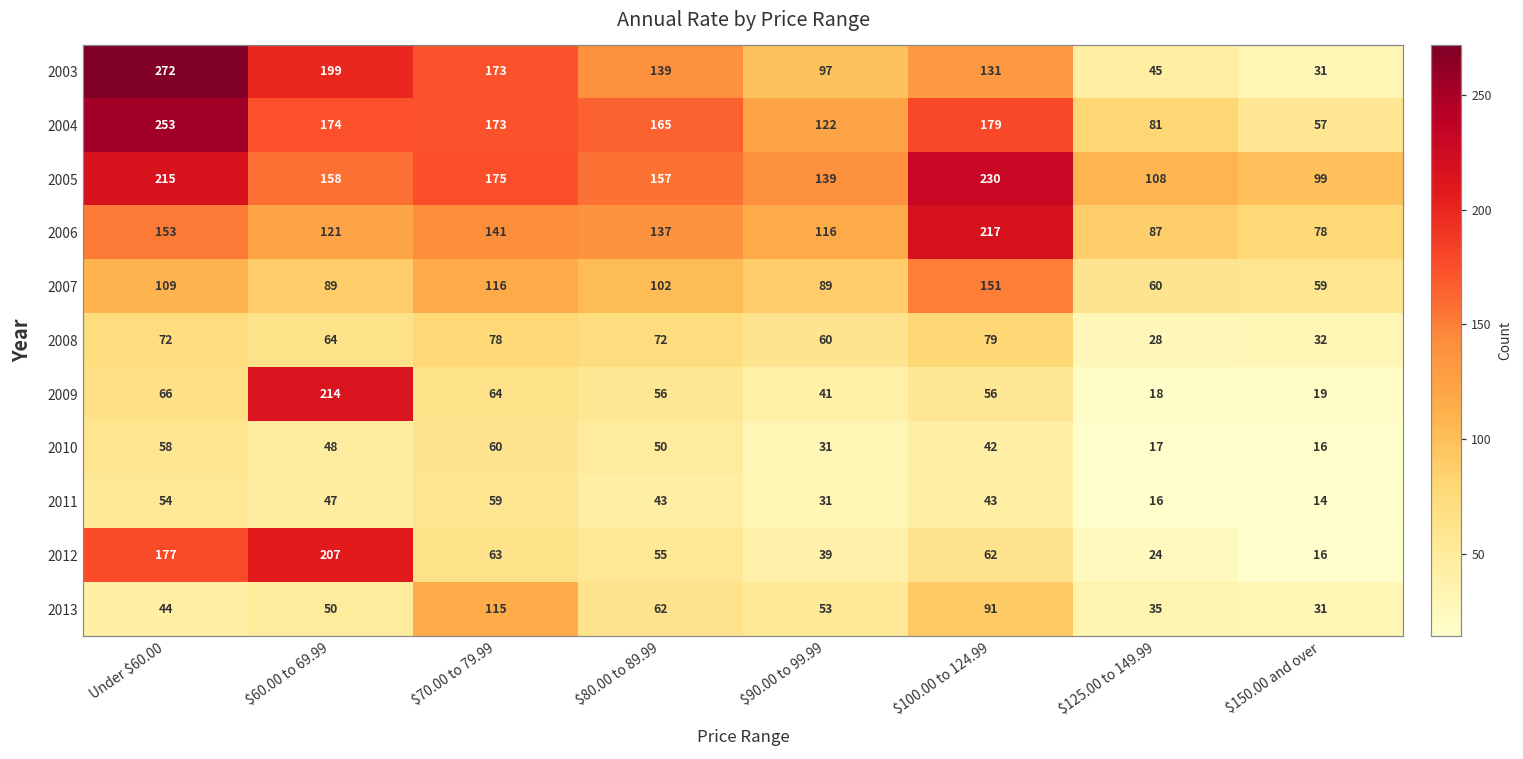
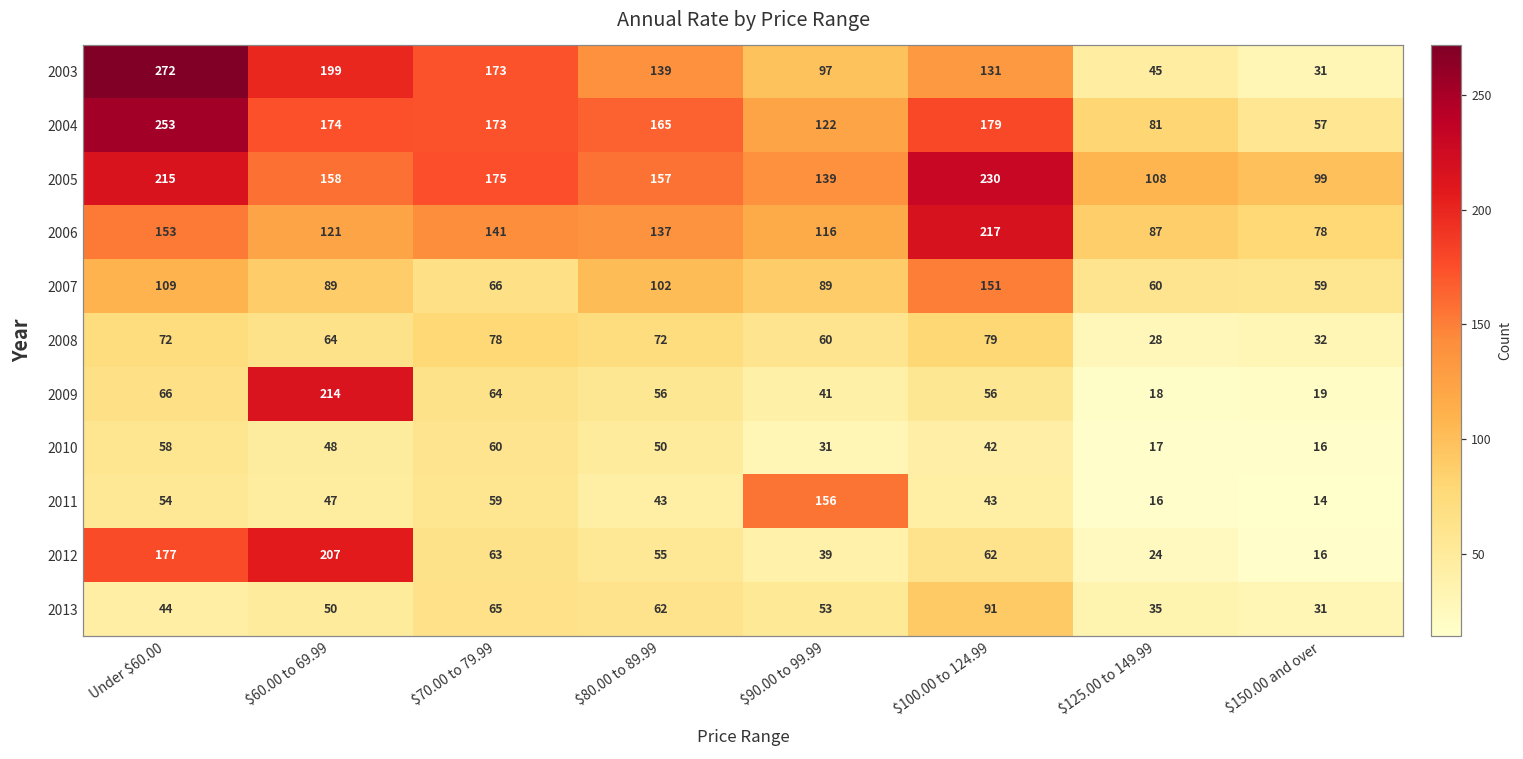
  {
    "2003": {
      "Under $60.00": 272,
      "$60.00 to 69.99": 199,
      "$70.00 to 79.99": 173,
      "$80.00 to 89.99": 139,
      "$90.00 to 99.99": 97,
      "$100.00 to 124.99": 131,
      "$125.00 to 149.99": 45,
      "$150.00 and over": 31
    },
    "2004": {
      "Under $60.00": 253,
      "$60.00 to 69.99": 174,
      "$70.00 to 79.99": 173,
      "$80.00 to 89.99": 165,
      "$90.00 to 99.99": 122,
      "$100.00 to 124.99": 179,
      "$125.00 to 149.99": 81,
      "$150.00 and over": 57
    },
    "2005": {
      "Under $60.00": 215,
      "$60.00 to 69.99": 158,
      "$70.00 to 79.99": 175,
      "$80.00 to 89.99": 157,
      "$90.00 to 99.99": 139,
      "$100.00 to 124.99": 230,
      "$125.00 to 149.99": 108,
      "$150.00 and over": 99
    },
    "2006": {
      "Under $60.00": 153,
      "$60.00 to 69.99": 121,
      "$70.00 to 79.99": 141,
      "$80.00 to 89.99": 137,
      "$90.00 to 99.99": 116,
      "$100.00 to 124.99": 217,
      "$125.00 to 149.99": 87,
      "$150.00 and over": 78
    },
    "2007": {
      "Under $60.00": 109,
      "$60.00 to 69.99": 89,
-     "$70.00 to 79.99": 116,
+     "$70.00 to 79.99": 66,
      "$80.00 to 89.99": 102,
      "$90.00 to 99.99": 89,
      "$100.00 to 124.99": 151,
      "$125.00 to 149.99": 60,
      "$150.00 and over": 59
    },
    "2008": {
      "Under $60.00": 72,
      "$60.00 to 69.99": 64,
      "$70.00 to 79.99": 78,
      "$80.00 to 89.99": 72,
      "$90.00 to 99.99": 60,
      "$100.00 to 124.99": 79,
      "$125.00 to 149.99": 28,
      "$150.00 and over": 32
    },
    "2009": {
      "Under $60.00": 66,
      "$60.00 to 69.99": 214,
      "$70.00 to 79.99": 64,
      "$80.00 to 89.99": 56,
      "$90.00 to 99.99": 41,
      "$100.00 to 124.99": 56,
      "$125.00 to 149.99": 18,
      "$150.00 and over": 19
    },
    "2010": {
      "Under $60.00": 58,
      "$60.00 to 69.99": 48,
      "$70.00 to 79.99": 60,
      "$80.00 to 89.99": 50,
      "$90.00 to 99.99": 31,
      "$100.00 to 124.99": 42,
      "$125.00 to 149.99": 17,
      "$150.00 and over": 16
    },
    "2011": {
      "Under $60.00": 54,
      "$60.00 to 69.99": 47,
      "$70.00 to 79.99": 59,
      "$80.00 to 89.99": 43,
-     "$90.00 to 99.99": 31,
+     "$90.00 to 99.99": 156,
      "$100.00 to 124.99": 43,
      "$125.00 to 149.99": 16,
      "$150.00 and over": 14
    },
    "2012": {
      "Under $60.00": 177,
      "$60.00 to 69.99": 207,
      "$70.00 to 79.99": 63,
      "$80.00 to 89.99": 55,
      "$90.00 to 99.99": 39,
      "$100.00 to 124.99": 62,
      "$125.00 to 149.99": 24,
      "$150.00 and over": 16
    },
    "2013": {
      "Under $60.00": 44,
      "$60.00 to 69.99": 50,
-     "$70.00 to 79.99": 115,
+     "$70.00 to 79.99": 65,
      "$80.00 to 89.99": 62,
      "$90.00 to 99.99": 53,
      "$100.00 to 124.99": 91,
      "$125.00 to 149.99": 35,
      "$150.00 and over": 31
    }
  }
